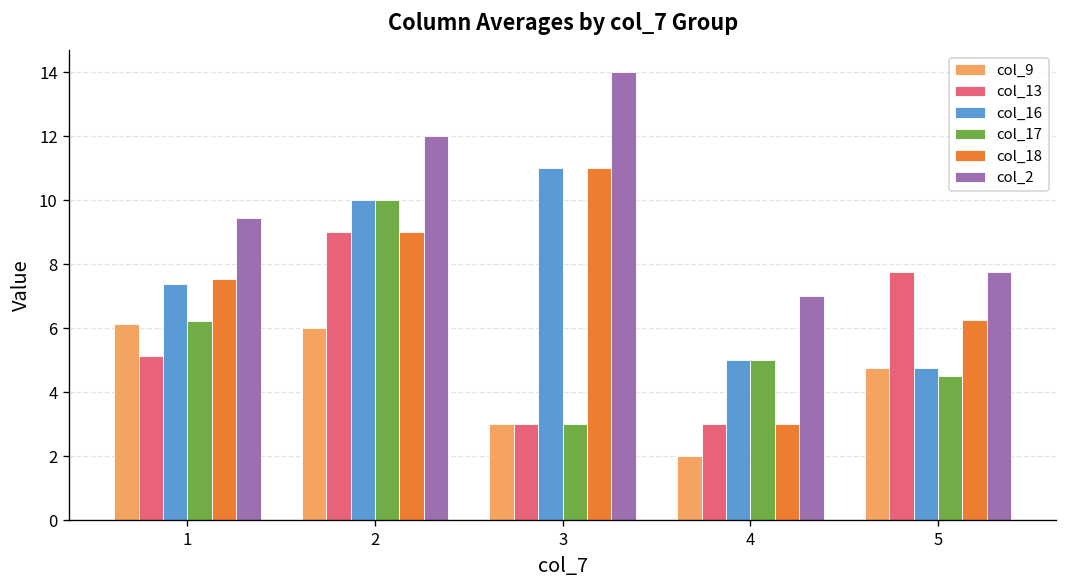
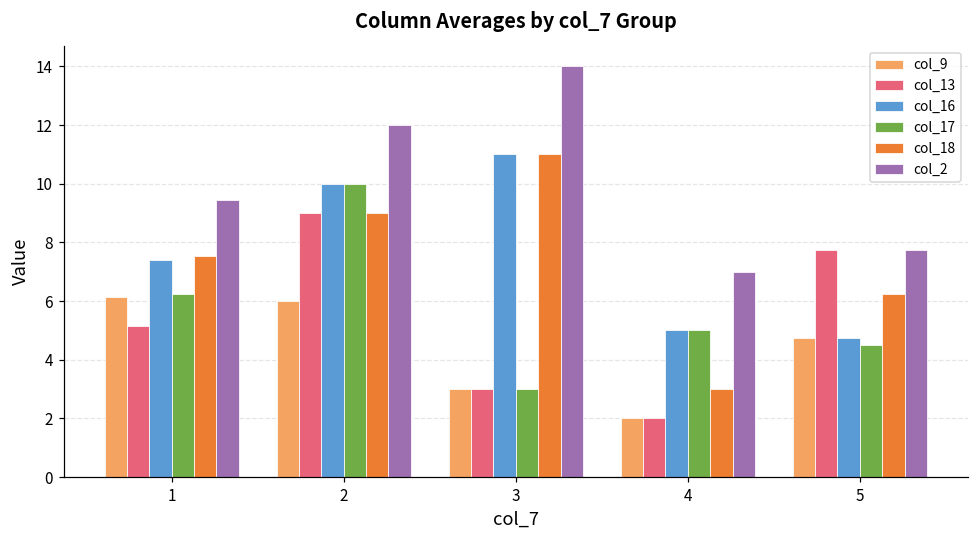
  {
    "col_9": {
      "1": 6.2,
      "2": 6,
      "3": 3,
      "4": 2,
      "5": 4.8
    },
    "col_13": {
      "1": 5.2,
      "2": 9,
      "3": 3,
-     "4": 3,
+     "4": 2,
      "5": 7.8
    },
    "col_16": {
      "1": 7.4,
      "2": 10,
      "3": 11,
      "4": 5,
      "5": 4.8
    },
    "col_17": {
      "1": 6.2,
      "2": 10,
      "3": 3,
      "4": 5,
      "5": 4.5
    },
    "col_18": {
      "1": 7.5,
      "2": 9,
      "3": 11,
      "4": 3,
      "5": 6.3
    },
    "col_2": {
      "1": 9.5,
      "2": 12,
      "3": 14,
      "4": 7,
      "5": 7.8
    }
  }
